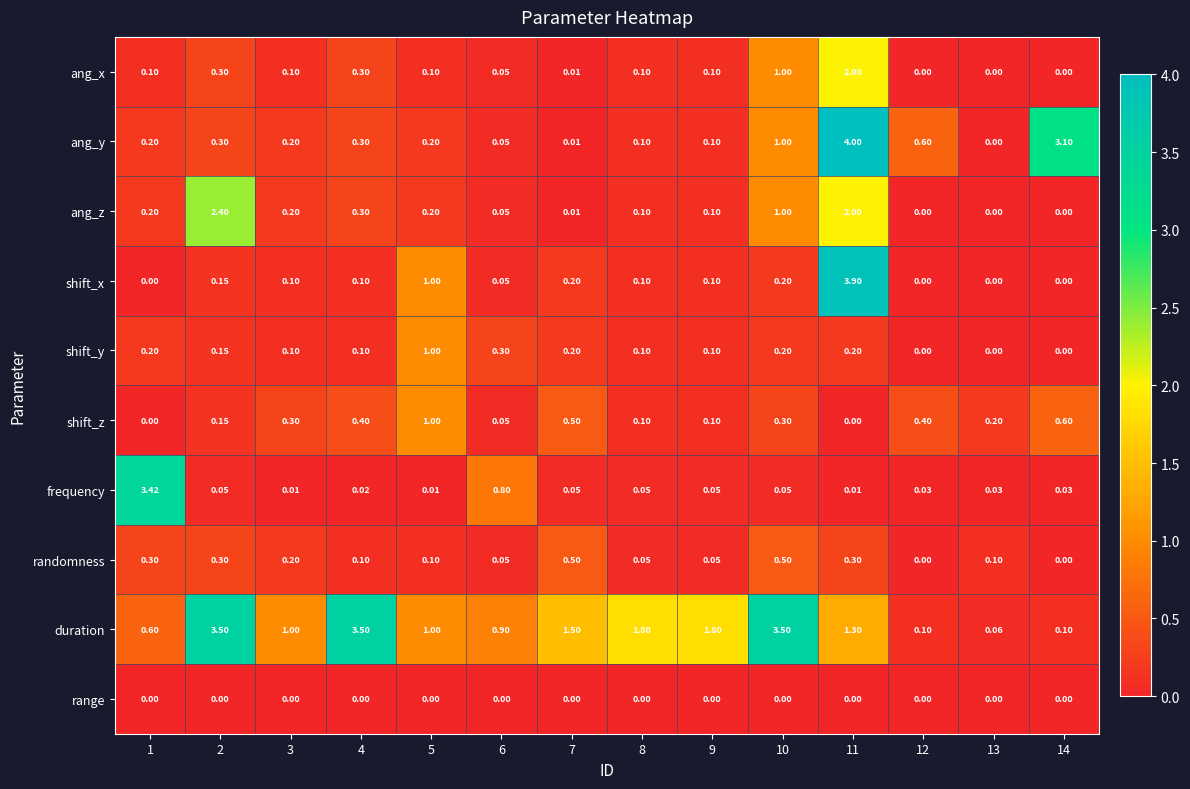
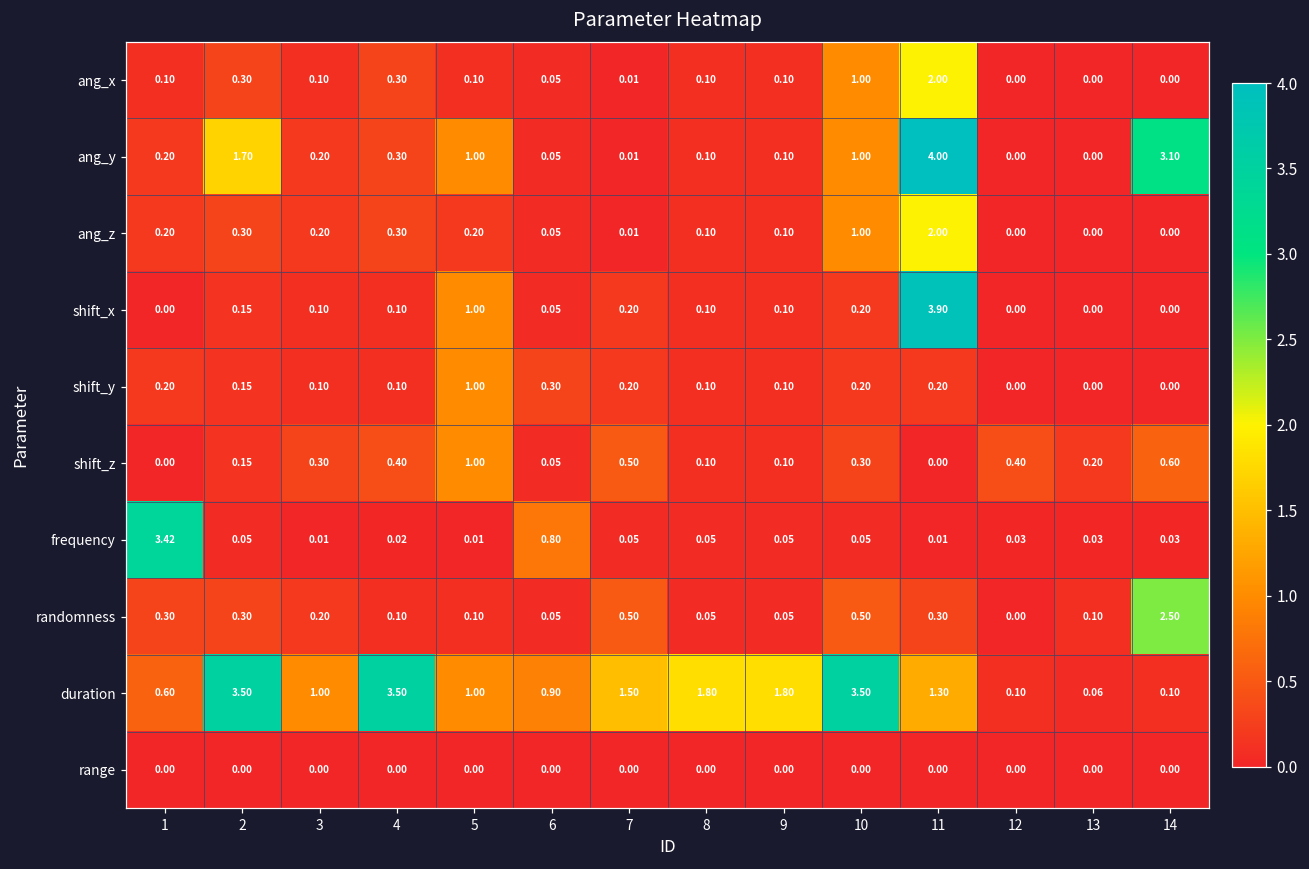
  {
    "ang_x": {
      "1": 0.10,
      "2": 0.30,
      "3": 0.10,
      "4": 0.30,
      "5": 0.10,
      "6": 0.05,
      "7": 0.01,
      "8": 0.10,
      "9": 0.10,
      "10": 1.00,
      "11": 2.00,
      "12": 0.00,
      "13": 0.00,
      "14": 0.00
    },
    "ang_y": {
      "1": 0.20,
-     "2": 0.30,
+     "2": 1.70,
      "3": 0.20,
      "4": 0.30,
-     "5": 0.20,
+     "5": 1.00,
      "6": 0.05,
      "7": 0.01,
      "8": 0.10,
      "9": 0.10,
      "10": 1.00,
      "11": 4.00,
-     "12": 0.60,
+     "12": 0.00,
      "13": 0.00,
      "14": 3.10
    },
    "ang_z": {
      "1": 0.20,
-     "2": 2.40,
+     "2": 0.30,
      "3": 0.20,
      "4": 0.30,
      "5": 0.20,
      "6": 0.05,
      "7": 0.01,
      "8": 0.10,
      "9": 0.10,
      "10": 1.00,
      "11": 2.00,
      "12": 0.00,
      "13": 0.00,
      "14": 0.00
    },
    "shift_x": {
      "1": 0.00,
      "2": 0.15,
      "3": 0.10,
      "4": 0.10,
      "5": 1.00,
      "6": 0.05,
      "7": 0.20,
      "8": 0.10,
      "9": 0.10,
      "10": 0.20,
      "11": 3.90,
      "12": 0.00,
      "13": 0.00,
      "14": 0.00
    },
    "shift_y": {
      "1": 0.20,
      "2": 0.15,
      "3": 0.10,
      "4": 0.10,
      "5": 1.00,
      "6": 0.30,
      "7": 0.20,
      "8": 0.10,
      "9": 0.10,
      "10": 0.20,
      "11": 0.20,
      "12": 0.00,
      "13": 0.00,
      "14": 0.00
    },
    "shift_z": {
      "1": 0.00,
      "2": 0.15,
      "3": 0.30,
      "4": 0.40,
      "5": 1.00,
      "6": 0.05,
      "7": 0.50,
      "8": 0.10,
      "9": 0.10,
      "10": 0.30,
      "11": 0.00,
      "12": 0.40,
      "13": 0.20,
      "14": 0.60
    },
    "frequency": {
      "1": 3.42,
      "2": 0.05,
      "3": 0.01,
      "4": 0.02,
      "5": 0.01,
      "6": 0.80,
      "7": 0.05,
      "8": 0.05,
      "9": 0.05,
      "10": 0.05,
      "11": 0.01,
      "12": 0.03,
      "13": 0.03,
      "14": 0.03
    },
    "randomness": {
      "1": 0.30,
      "2": 0.30,
      "3": 0.20,
      "4": 0.10,
      "5": 0.10,
      "6": 0.05,
      "7": 0.50,
      "8": 0.05,
      "9": 0.05,
      "10": 0.50,
      "11": 0.30,
      "12": 0.00,
      "13": 0.10,
-     "14": 0.00
+     "14": 2.50
    },
    "duration": {
      "1": 0.60,
      "2": 3.50,
      "3": 1.00,
      "4": 3.50,
      "5": 1.00,
      "6": 0.90,
      "7": 1.50,
      "8": 1.80,
      "9": 1.80,
      "10": 3.50,
      "11": 1.30,
      "12": 0.10,
      "13": 0.06,
      "14": 0.10
    },
    "range": {
      "1": 0.00,
      "2": 0.00,
      "3": 0.00,
      "4": 0.00,
      "5": 0.00,
      "6": 0.00,
      "7": 0.00,
      "8": 0.00,
      "9": 0.00,
      "10": 0.00,
      "11": 0.00,
      "12": 0.00,
      "13": 0.00,
      "14": 0.00
    }
  }
